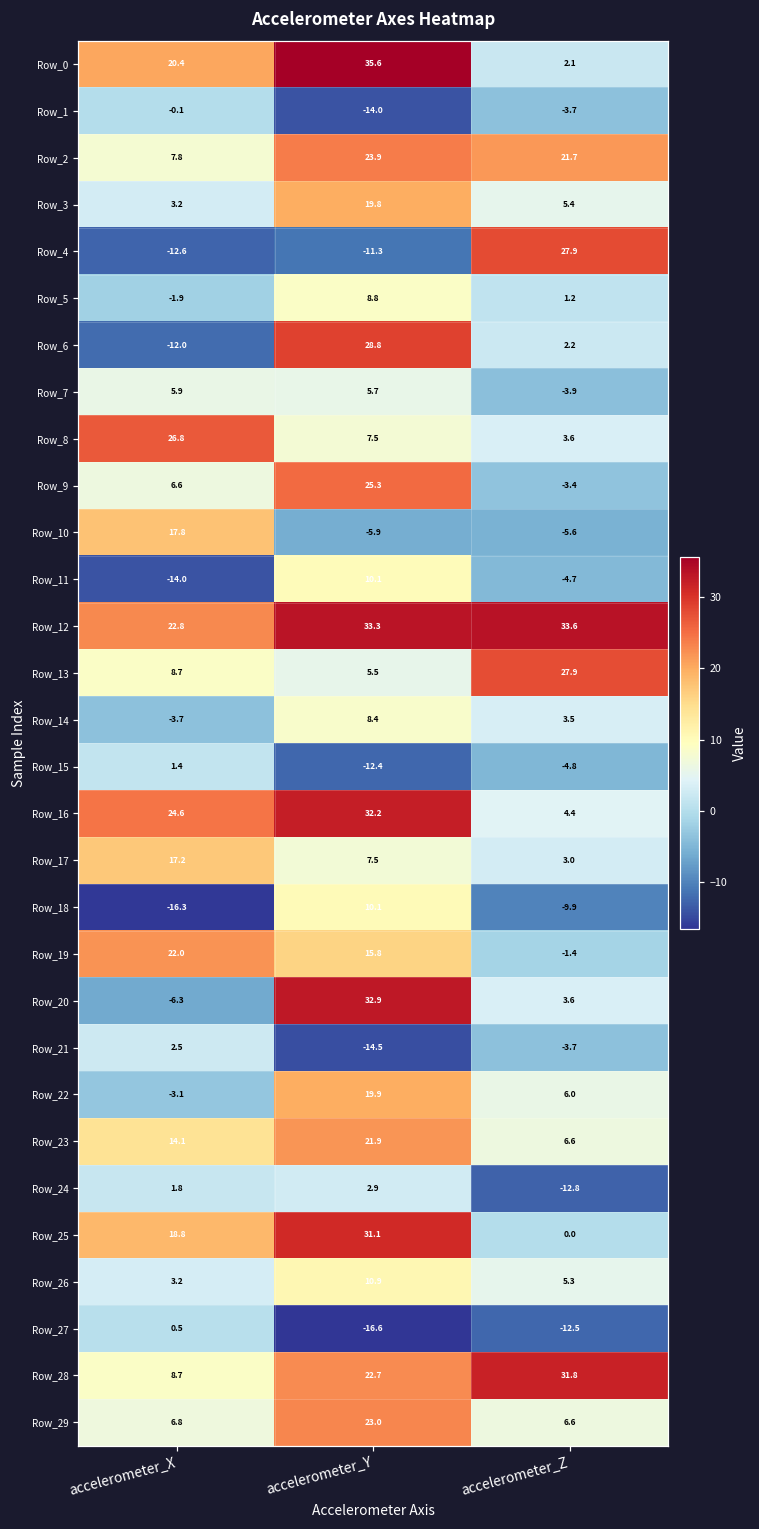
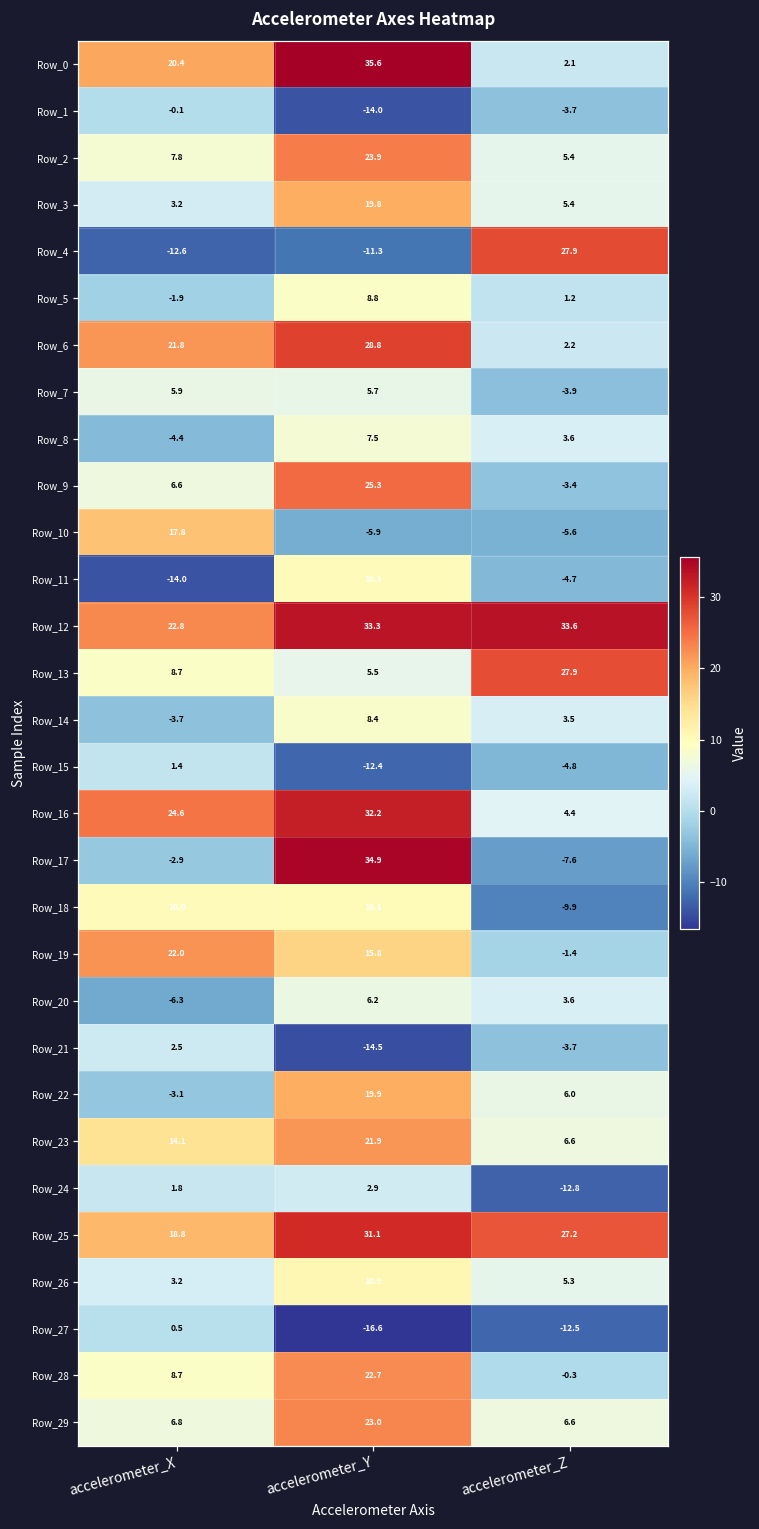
  {
    "Row_0": {
      "accelerometer_X": 20.4,
      "accelerometer_Y": 35.6,
      "accelerometer_Z": 2.1
    },
    "Row_1": {
      "accelerometer_X": -0.1,
      "accelerometer_Y": -14.0,
      "accelerometer_Z": -3.7
    },
    "Row_2": {
      "accelerometer_X": 7.8,
      "accelerometer_Y": 23.9,
-     "accelerometer_Z": 21.7
+     "accelerometer_Z": 5.4
    },
    "Row_3": {
      "accelerometer_X": 3.2,
      "accelerometer_Y": 19.8,
      "accelerometer_Z": 5.4
    },
    "Row_4": {
      "accelerometer_X": -12.6,
      "accelerometer_Y": -11.3,
      "accelerometer_Z": 27.9
    },
    "Row_5": {
      "accelerometer_X": -1.9,
      "accelerometer_Y": 8.8,
      "accelerometer_Z": 1.2
    },
    "Row_6": {
-     "accelerometer_X": -12.0,
+     "accelerometer_X": 21.8,
      "accelerometer_Y": 28.8,
      "accelerometer_Z": 2.2
    },
    "Row_7": {
      "accelerometer_X": 5.9,
      "accelerometer_Y": 5.7,
      "accelerometer_Z": -3.9
    },
    "Row_8": {
-     "accelerometer_X": 26.8,
+     "accelerometer_X": -4.4,
      "accelerometer_Y": 7.5,
      "accelerometer_Z": 3.6
    },
    "Row_9": {
      "accelerometer_X": 6.6,
      "accelerometer_Y": 25.3,
      "accelerometer_Z": -3.4
    },
    "Row_10": {
      "accelerometer_X": 17.8,
      "accelerometer_Y": -5.9,
      "accelerometer_Z": -5.6
    },
    "Row_11": {
      "accelerometer_X": -14.0,
      "accelerometer_Y": 10.1,
      "accelerometer_Z": -4.7
    },
    "Row_12": {
      "accelerometer_X": 22.8,
      "accelerometer_Y": 33.3,
      "accelerometer_Z": 33.6
    },
    "Row_13": {
      "accelerometer_X": 8.7,
      "accelerometer_Y": 5.5,
      "accelerometer_Z": 27.9
    },
    "Row_14": {
      "accelerometer_X": -3.7,
      "accelerometer_Y": 8.4,
      "accelerometer_Z": 3.5
    },
    "Row_15": {
      "accelerometer_X": 1.4,
      "accelerometer_Y": -12.4,
      "accelerometer_Z": -4.8
    },
    "Row_16": {
      "accelerometer_X": 24.6,
      "accelerometer_Y": 32.2,
      "accelerometer_Z": 4.4
    },
    "Row_17": {
-     "accelerometer_X": 17.2,
-     "accelerometer_Y": 7.5,
-     "accelerometer_Z": 3.0
+     "accelerometer_X": -2.9,
+     "accelerometer_Y": 34.9,
+     "accelerometer_Z": -7.6
    },
    "Row_18": {
-     "accelerometer_X": -16.3,
+     "accelerometer_X": 10.0,
      "accelerometer_Y": 10.1,
      "accelerometer_Z": -9.9
    },
    "Row_19": {
      "accelerometer_X": 22.0,
      "accelerometer_Y": 15.8,
      "accelerometer_Z": -1.4
    },
    "Row_20": {
      "accelerometer_X": -6.3,
-     "accelerometer_Y": 32.9,
+     "accelerometer_Y": 6.2,
      "accelerometer_Z": 3.6
    },
    "Row_21": {
      "accelerometer_X": 2.5,
      "accelerometer_Y": -14.5,
      "accelerometer_Z": -3.7
    },
    "Row_22": {
      "accelerometer_X": -3.1,
      "accelerometer_Y": 19.9,
      "accelerometer_Z": 6.0
    },
    "Row_23": {
      "accelerometer_X": 14.1,
      "accelerometer_Y": 21.9,
      "accelerometer_Z": 6.6
    },
    "Row_24": {
      "accelerometer_X": 1.8,
      "accelerometer_Y": 2.9,
      "accelerometer_Z": -12.8
    },
    "Row_25": {
      "accelerometer_X": 18.8,
      "accelerometer_Y": 31.1,
-     "accelerometer_Z": 0.0
+     "accelerometer_Z": 27.2
    },
    "Row_26": {
      "accelerometer_X": 3.2,
      "accelerometer_Y": 10.9,
      "accelerometer_Z": 5.3
    },
    "Row_27": {
      "accelerometer_X": 0.5,
      "accelerometer_Y": -16.6,
      "accelerometer_Z": -12.5
    },
    "Row_28": {
      "accelerometer_X": 8.7,
      "accelerometer_Y": 22.7,
-     "accelerometer_Z": 31.8
+     "accelerometer_Z": -0.3
    },
    "Row_29": {
      "accelerometer_X": 6.8,
      "accelerometer_Y": 23.0,
      "accelerometer_Z": 6.6
    }
  }
